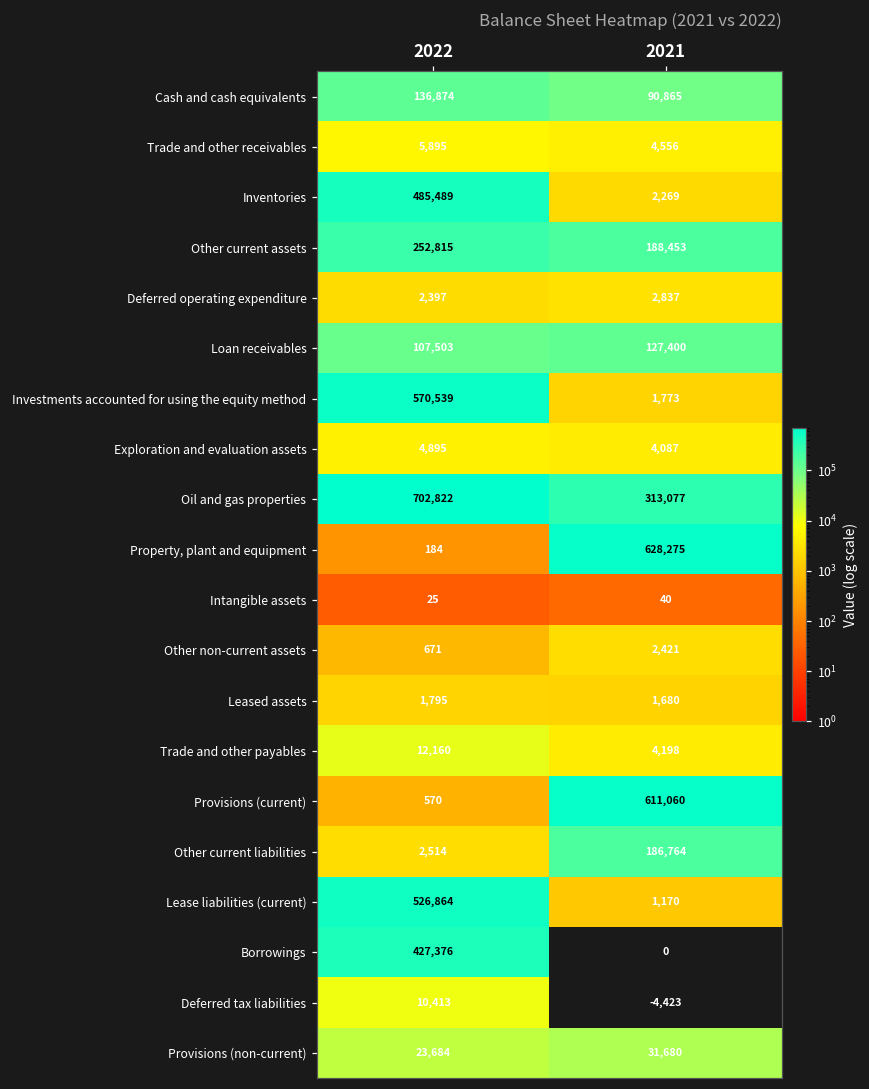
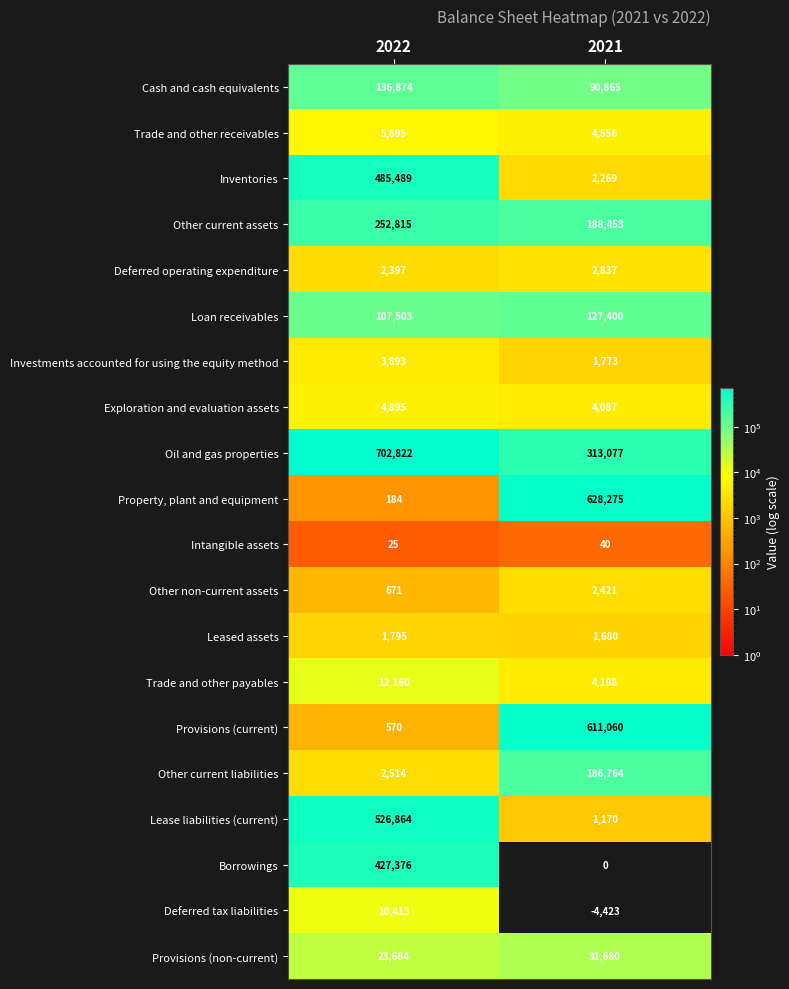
  {
    "Cash and cash equivalents": {
      "2022": "136,874",
      "2021": "90,865"
    },
    "Trade and other receivables": {
      "2022": "5,895",
      "2021": "4,556"
    },
    "Inventories": {
      "2022": "485,489",
      "2021": "2,269"
    },
    "Other current assets": {
      "2022": "252,815",
      "2021": "188,453"
    },
    "Deferred operating expenditure": {
      "2022": "2,397",
      "2021": "2,837"
    },
    "Loan receivables": {
      "2022": "107,503",
      "2021": "127,400"
    },
    "Investments accounted for using the equity method": {
-     "2022": "570,539",
+     "2022": "3,893",
      "2021": "1,773"
    },
    "Exploration and evaluation assets": {
      "2022": "4,895",
      "2021": "4,087"
    },
    "Oil and gas properties": {
      "2022": "702,822",
      "2021": "313,077"
    },
    "Property, plant and equipment": {
      "2022": "184",
      "2021": "628,275"
    },
    "Intangible assets": {
      "2022": "25",
      "2021": "40"
    },
    "Other non-current assets": {
      "2022": "671",
      "2021": "2,421"
    },
    "Leased assets": {
      "2022": "1,795",
      "2021": "1,680"
    },
    "Trade and other payables": {
      "2022": "12,160",
      "2021": "4,198"
    },
    "Provisions (current)": {
      "2022": "570",
      "2021": "611,060"
    },
    "Other current liabilities": {
      "2022": "2,514",
      "2021": "186,764"
    },
    "Lease liabilities (current)": {
      "2022": "526,864",
      "2021": "1,170"
    },
    "Borrowings": {
      "2022": "427,376",
      "2021": "0"
    },
    "Deferred tax liabilities": {
      "2022": "10,413",
      "2021": "-4,423"
    },
    "Provisions (non-current)": {
      "2022": "23,684",
      "2021": "31,680"
    }
  }
